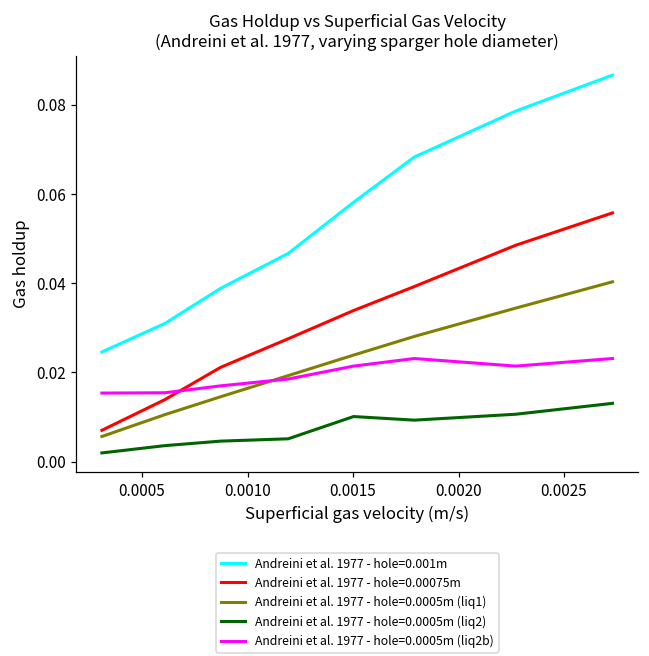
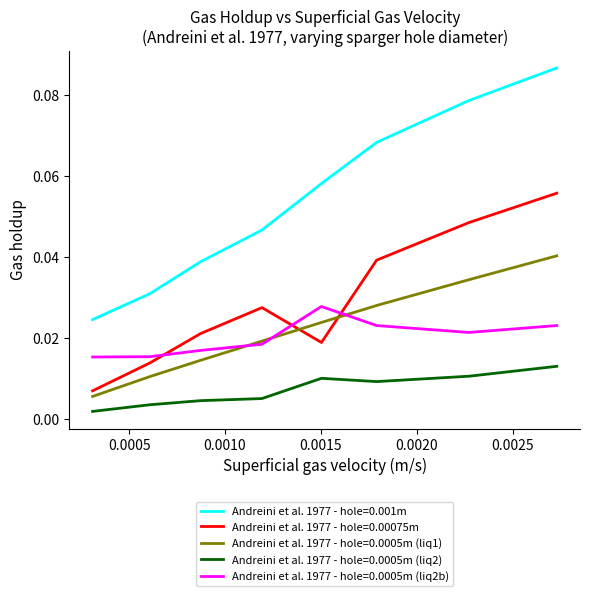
  {
    "Andreini et al. 1977 - hole=0.001m": {
      "0.0015": 0.058
    },
    "Andreini et al. 1977 - hole=0.00075m": {
-     "0.0015": 0.034
+     "0.0015": 0.019
    },
    "Andreini et al. 1977 - hole=0.0005m (liq1)": {
      "0.0015": 0.024
    },
    "Andreini et al. 1977 - hole=0.0005m (liq2)": {
      "0.0015": 0.010
    },
    "Andreini et al. 1977 - hole=0.0005m (liq2b)": {
-     "0.0015": 0.021
+     "0.0015": 0.028
    }
  }
